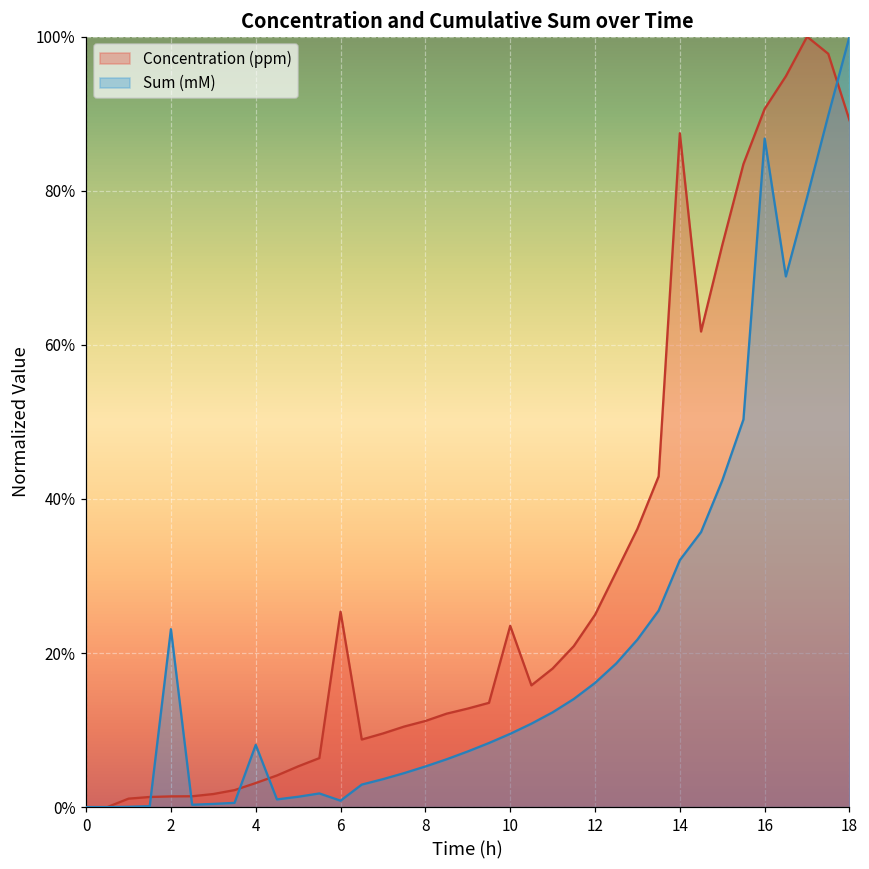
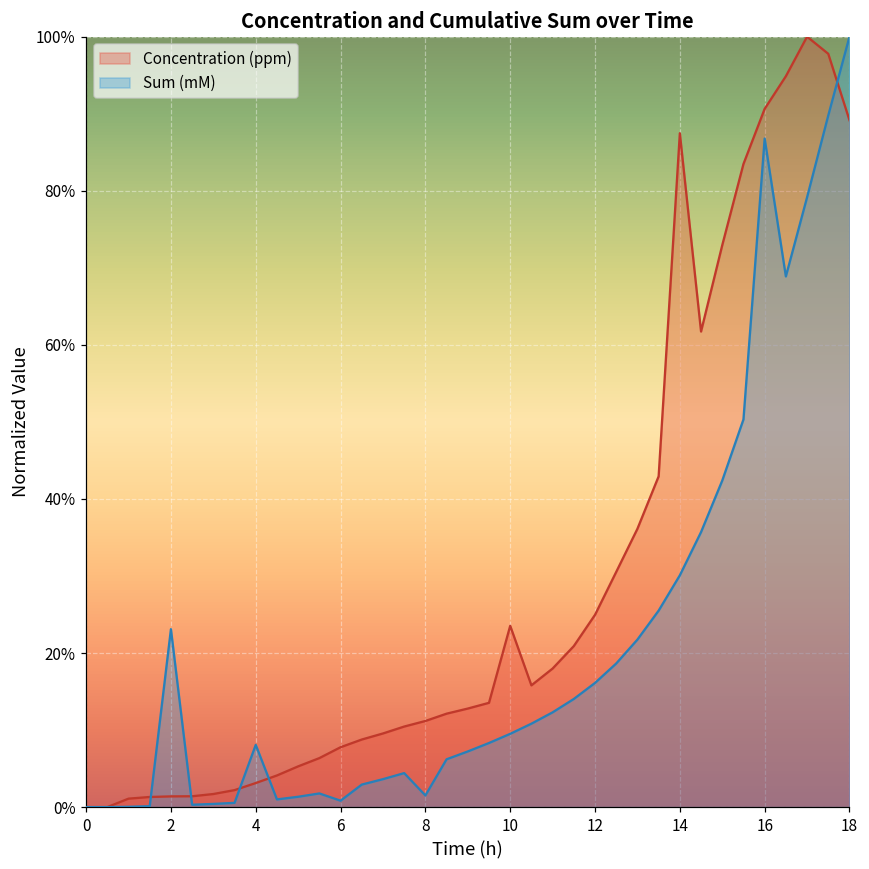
  {
    "Concentration (ppm)": {
      "2": "1%",
      "4": "3%",
-     "6": "25%",
+     "6": "8%",
      "8": "11%",
      "10": "24%",
      "12": "25%",
      "14": "87%",
      "16": "91%",
      "18": "89%"
    },
    "Sum (mM)": {
      "2": "23%",
      "4": "8%",
      "6": "1%",
-     "8": "5%",
+     "8": "2%",
      "10": "10%",
      "12": "16%",
-     "14": "32%",
+     "14": "30%",
      "16": "87%",
      "18": "100%"
    }
  }
